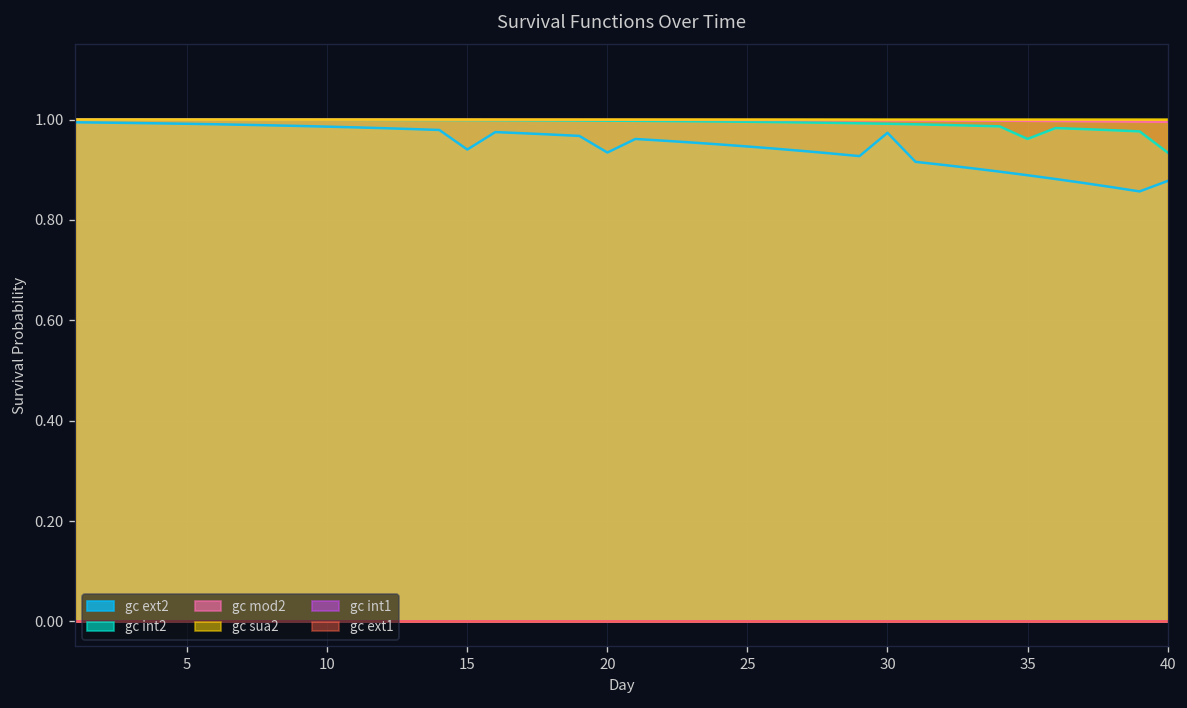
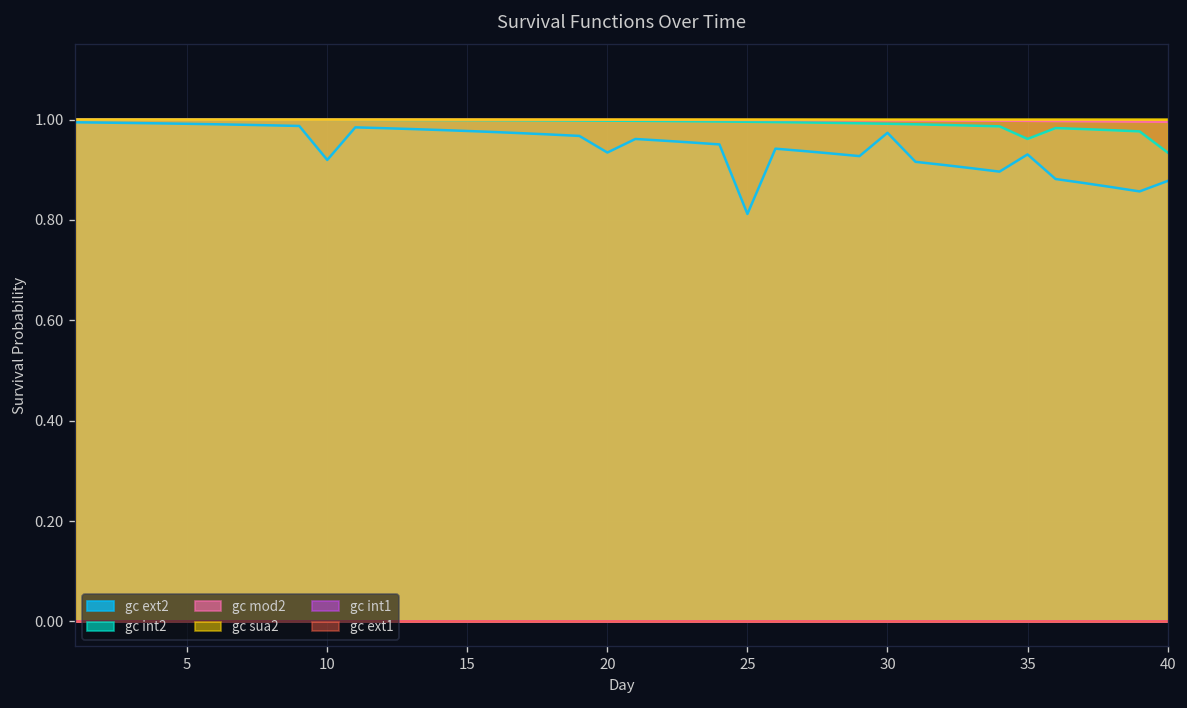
  {
    "gc ext2": {
      "5": 0.99,
-     "10": 0.99,
-     "15": 0.94,
+     "10": 0.92,
+     "15": 0.98,
      "20": 0.93,
-     "25": 0.95,
+     "25": 0.81,
      "30": 0.97,
-     "35": 0.89,
+     "35": 0.93,
      "40": 0.88
    },
    "gc int2": {
      "30": 0.99,
      "35": 0.96,
      "40": 0.93
    },
    "gc ext1": {
      "15": 0.00,
      "20": 0.00,
      "25": 0.00,
      "30": 0.00,
      "35": 0.00,
      "40": 0.00
    }
  }
